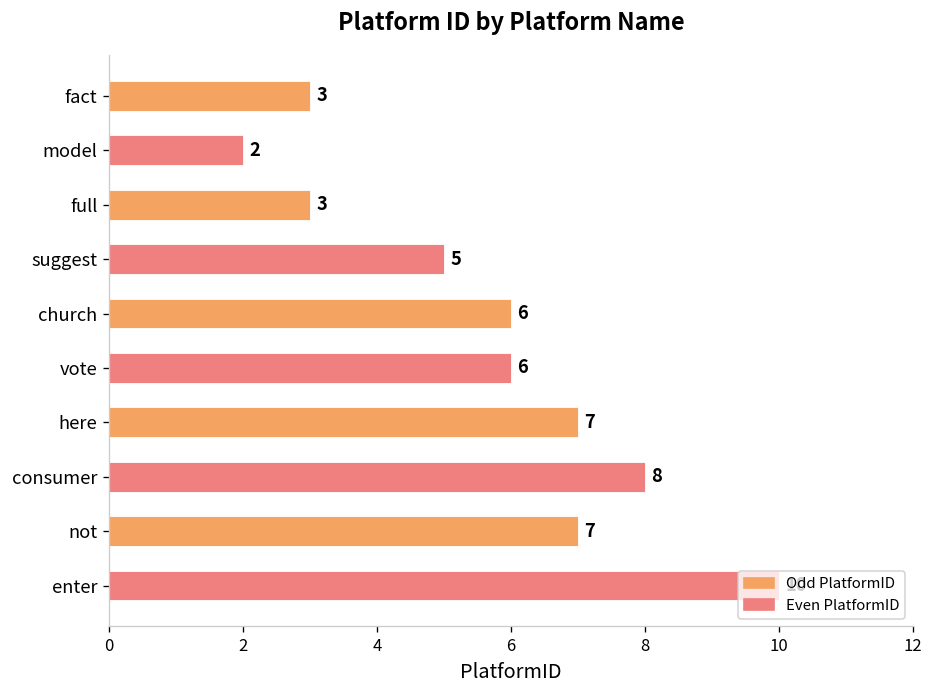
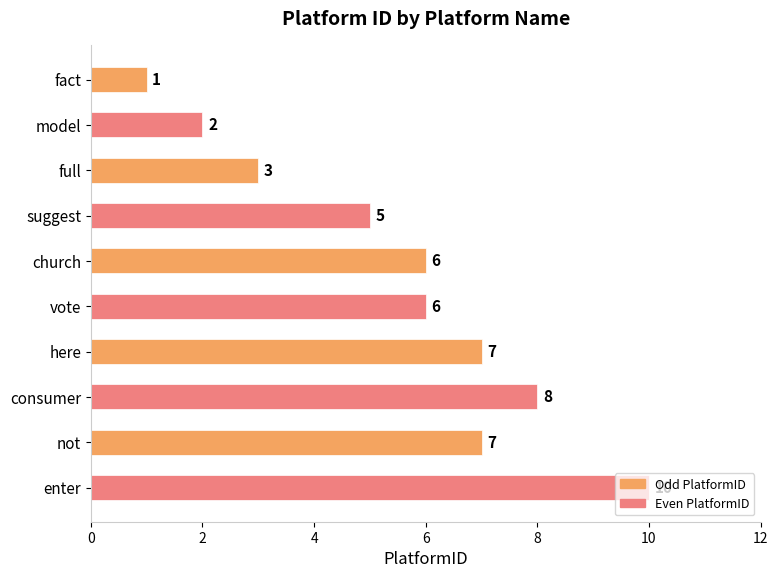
  {
-   "fact": 3,
+   "fact": 1,
    "model": 2,
    "full": 3,
    "suggest": 5,
    "church": 6,
    "vote": 6,
    "here": 7,
    "consumer": 8,
    "not": 7
  }
